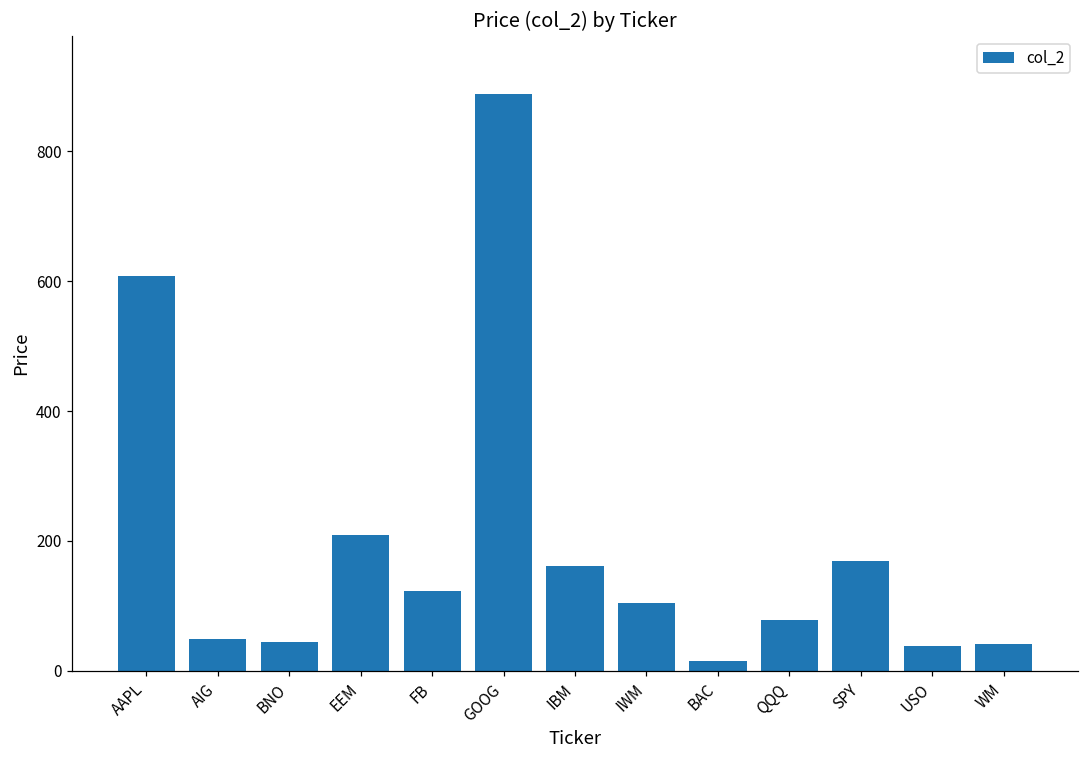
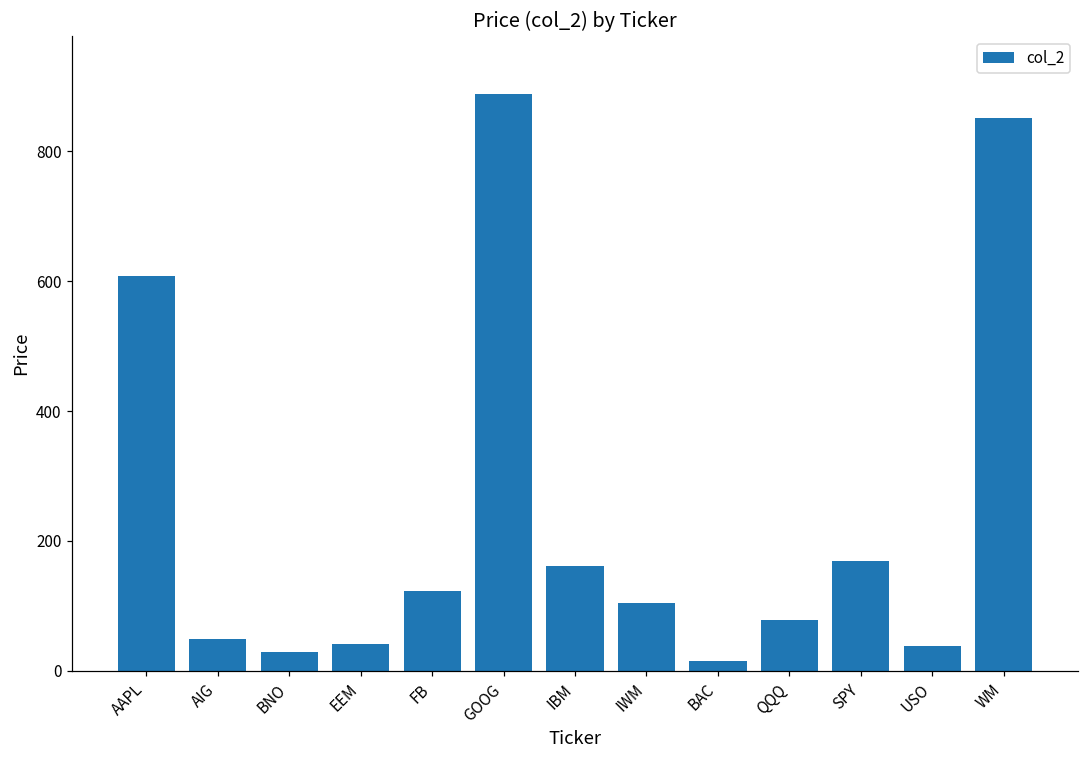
  {
    "AAPL": 610,
    "AIG": 50,
-   "BNO": 40,
-   "EEM": 210,
+   "BNO": 30,
+   "EEM": 40,
    "FB": 120,
    "GOOG": 890,
    "IBM": 160,
    "IWM": 100,
    "BAC": 10,
    "QQQ": 80,
    "SPY": 170,
    "USO": 40,
-   "WM": 40
+   "WM": 850
  }
